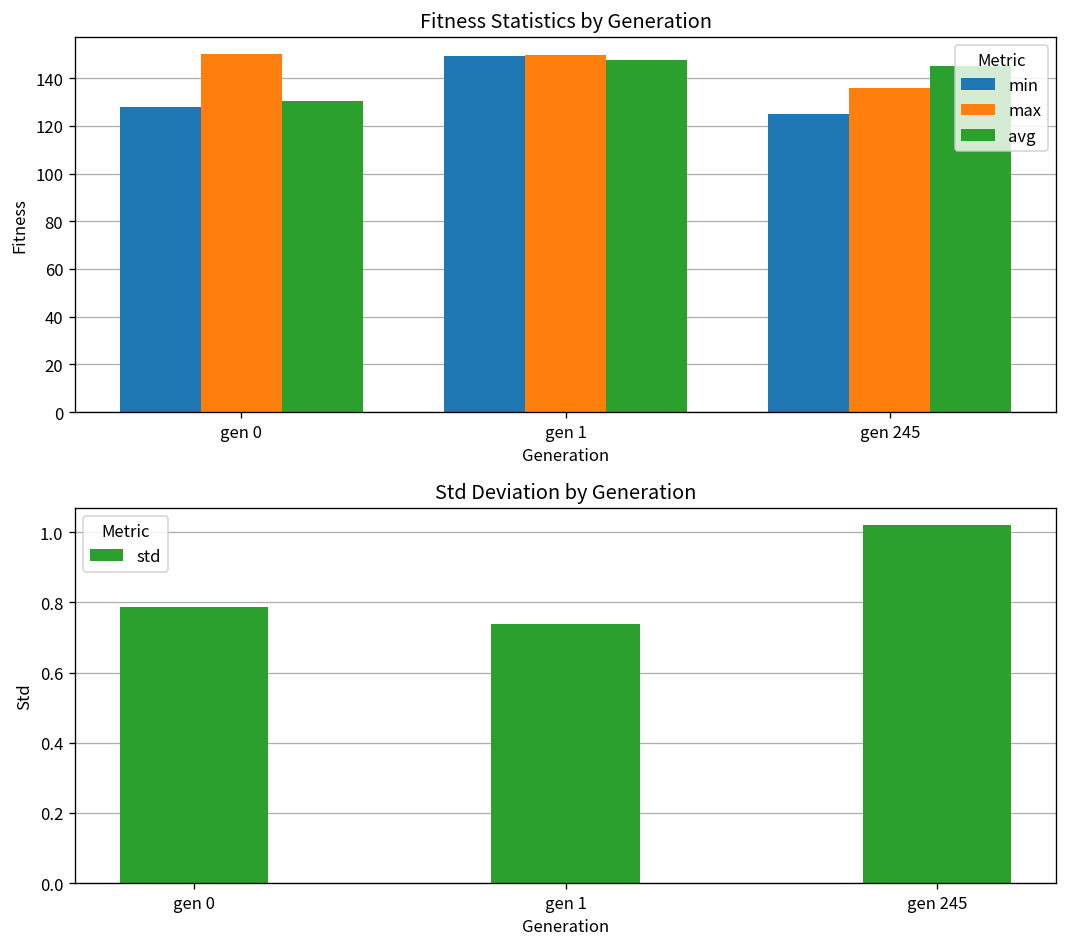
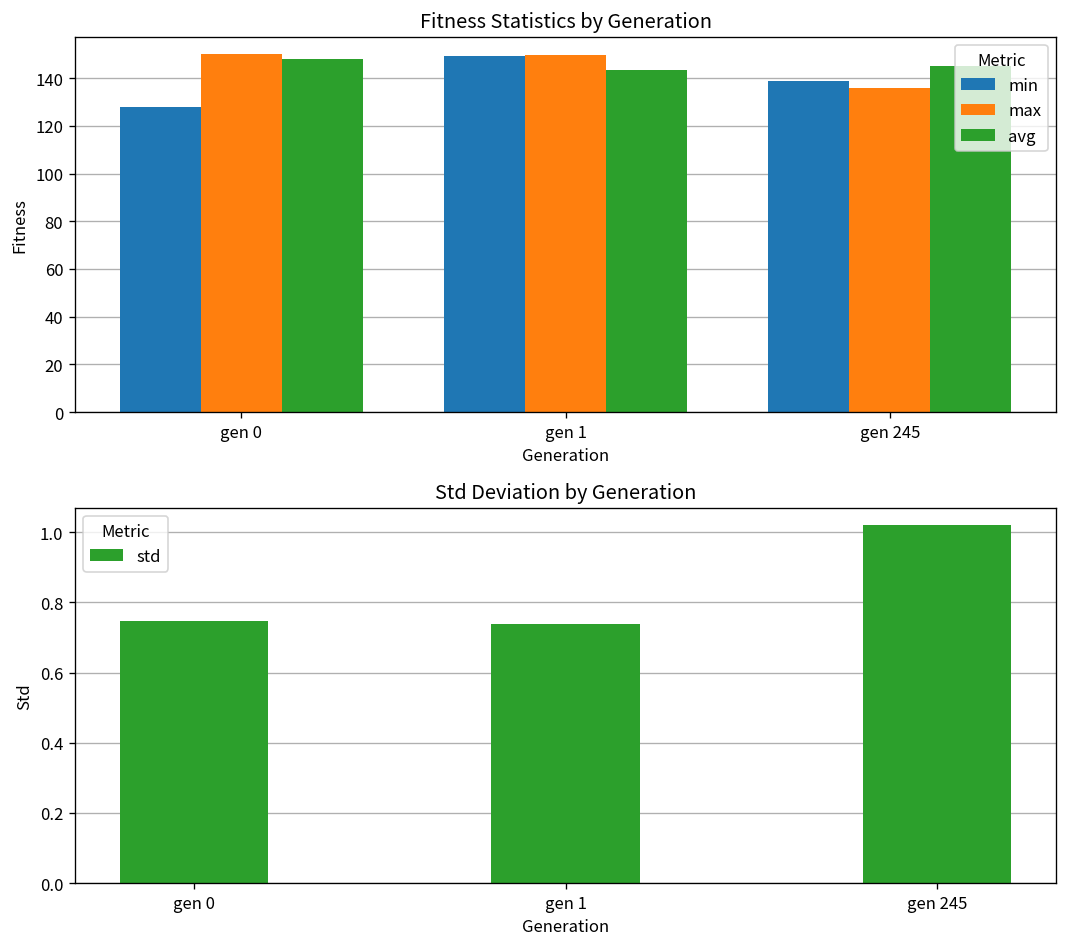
  {
    "Fitness Statistics by Generation": {
      "min": {
        "gen 0": 128,
        "gen 1": 149,
-       "gen 245": 125
+       "gen 245": 139
      },
      "max": {
        "gen 0": 150,
        "gen 1": 150,
        "gen 245": 136
      },
      "avg": {
-       "gen 0": 130,
-       "gen 1": 148
+       "gen 0": 148,
+       "gen 1": 143
      }
    },
    "Std Deviation by Generation": {
-     "gen 0": 0.79,
+     "gen 0": 0.75,
      "gen 1": 0.74,
      "gen 245": 1.02
    }
  }
